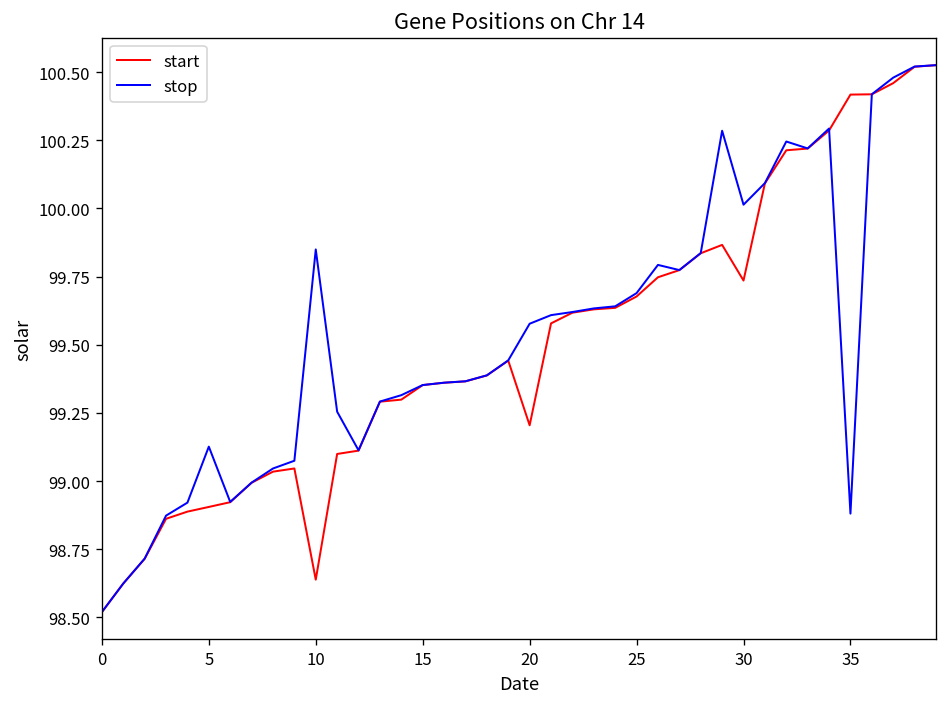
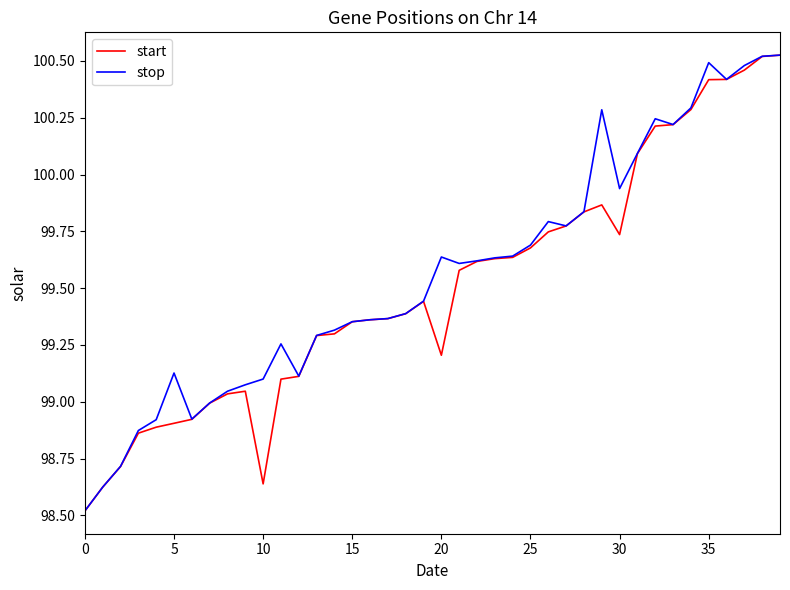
  {
    "start": {
      "5": 98.91,
      "10": 98.64,
      "20": 99.20,
      "25": 99.68,
      "30": 99.74,
      "35": 100.42
    },
    "stop": {
      "5": 99.13,
-     "10": 99.85,
-     "20": 99.58,
+     "10": 99.10,
+     "20": 99.64,
      "25": 99.69,
-     "30": 100.01,
-     "35": 98.88
+     "30": 99.94,
+     "35": 100.49
    }
  }
